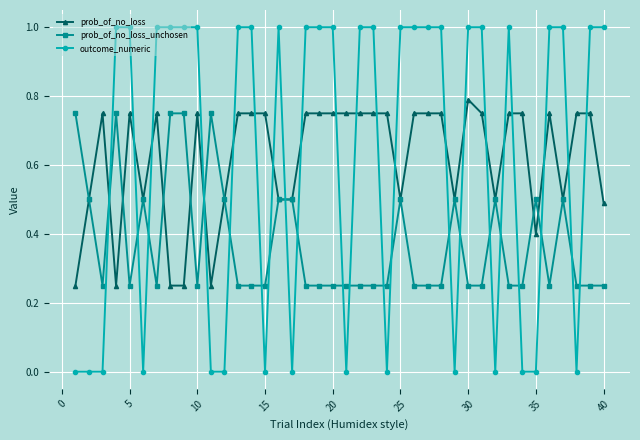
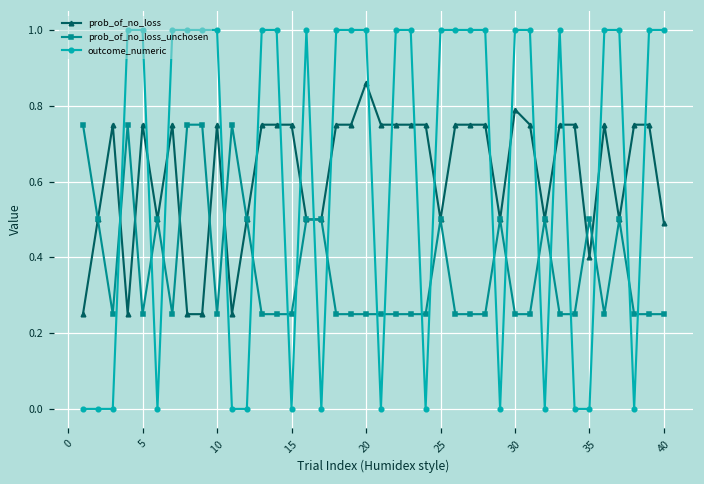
  {
    "prob_of_no_loss": {
      "5": 0.75,
      "10": 0.75,
      "15": 0.75,
-     "20": 0.75,
+     "20": 0.86,
      "30": 0.79,
      "35": 0.40,
      "40": 0.49
    }
  }
